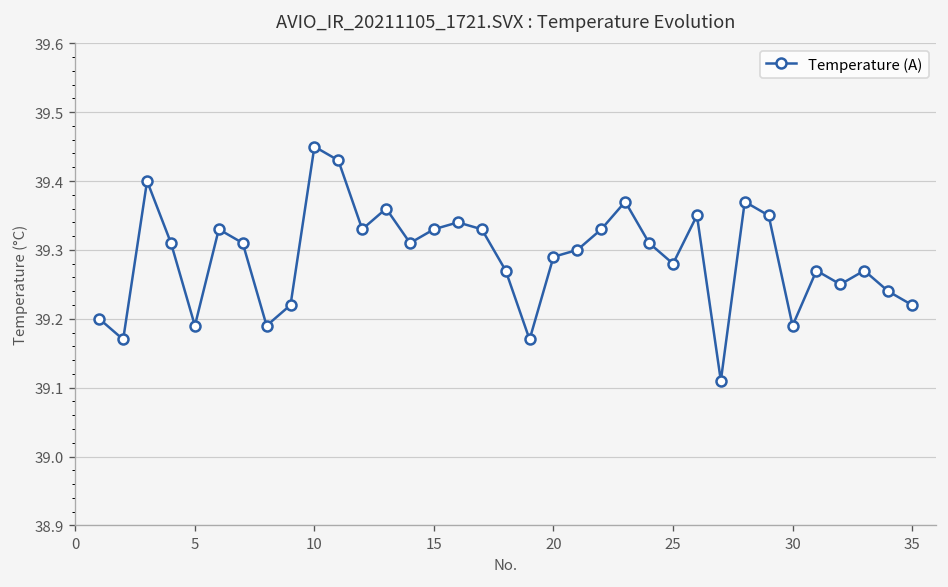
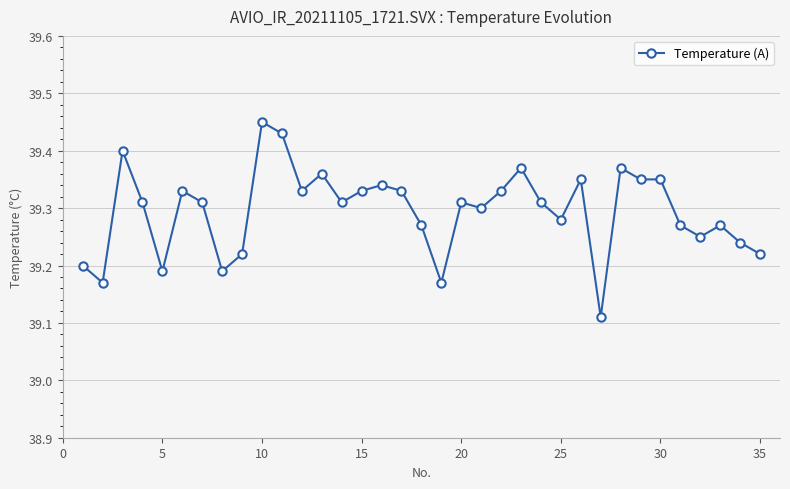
  {
    "5": 39.19,
    "10": 39.45,
    "15": 39.33,
-   "20": 39.29,
+   "20": 39.31,
    "25": 39.28,
-   "30": 39.19,
+   "30": 39.35,
    "35": 39.22
  }
